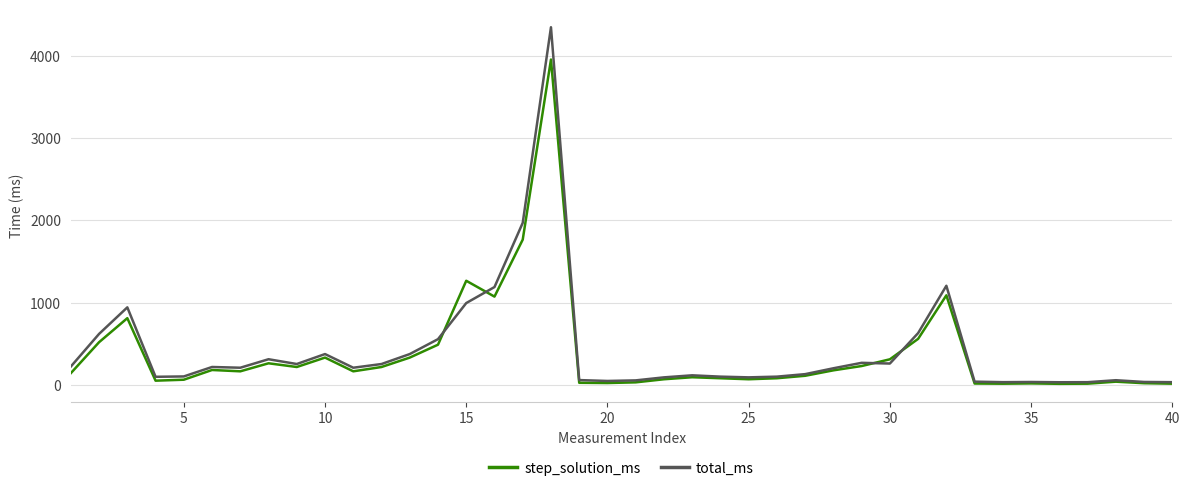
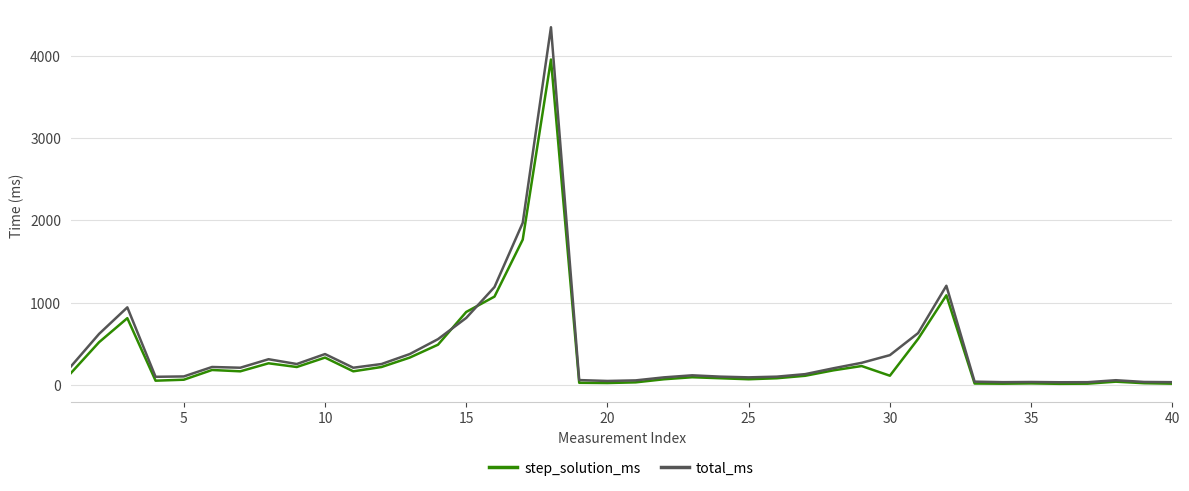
  {
    "step_solution_ms": {
      "5": 100,
      "10": 300,
-     "15": 1300,
-     "30": 300
+     "15": 900,
+     "30": 100
    },
    "total_ms": {
      "5": 100,
      "10": 400,
-     "15": 1000,
-     "30": 300
+     "15": 800,
+     "30": 400
    }
  }
